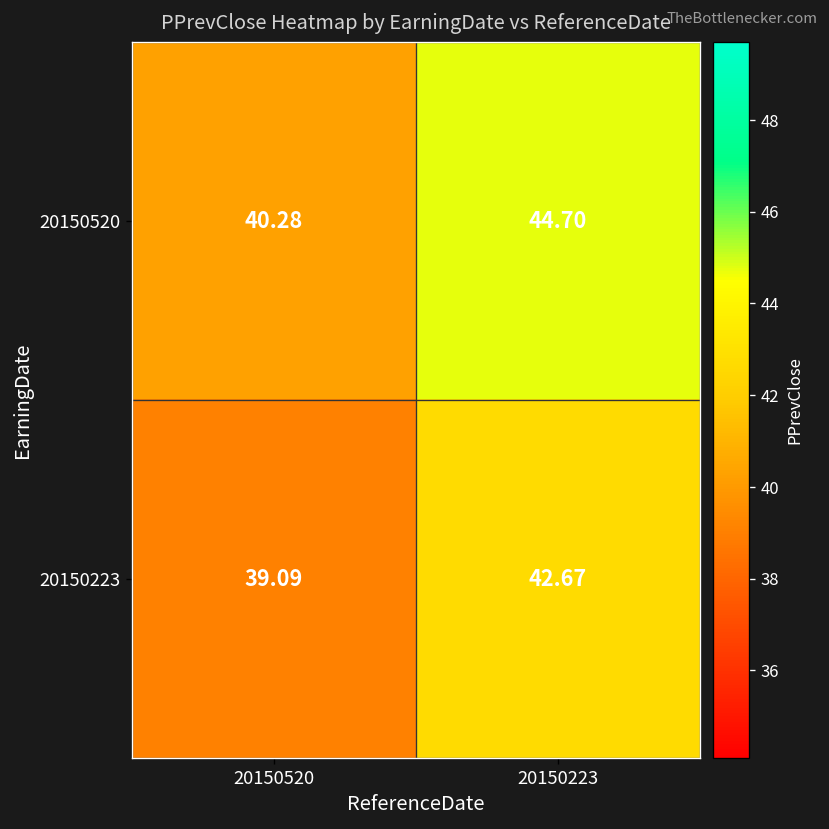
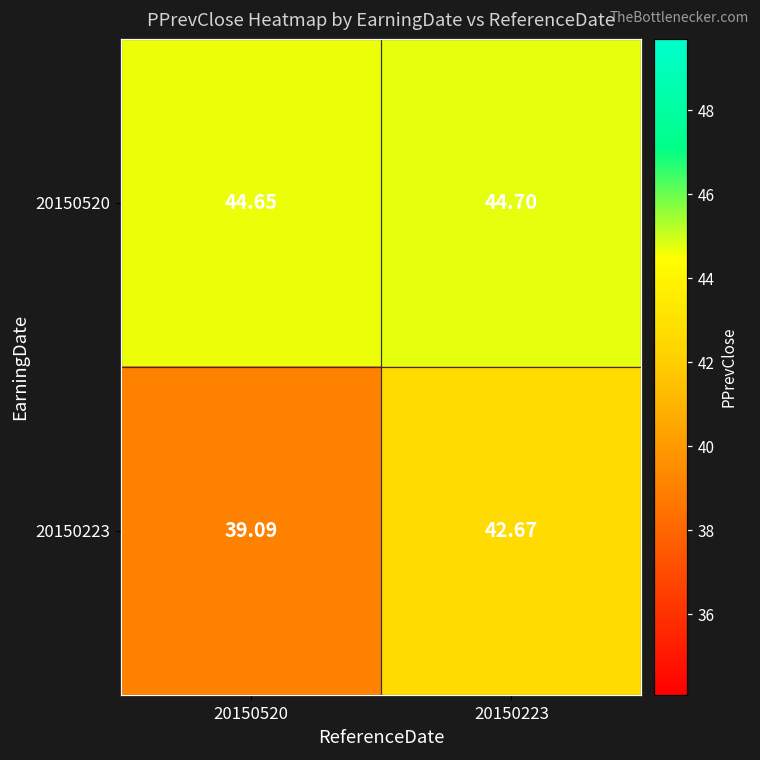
  {
    "20150520": {
-     "20150520": 40.28,
+     "20150520": 44.65,
      "20150223": 44.70
    },
    "20150223": {
      "20150520": 39.09,
      "20150223": 42.67
    }
  }
